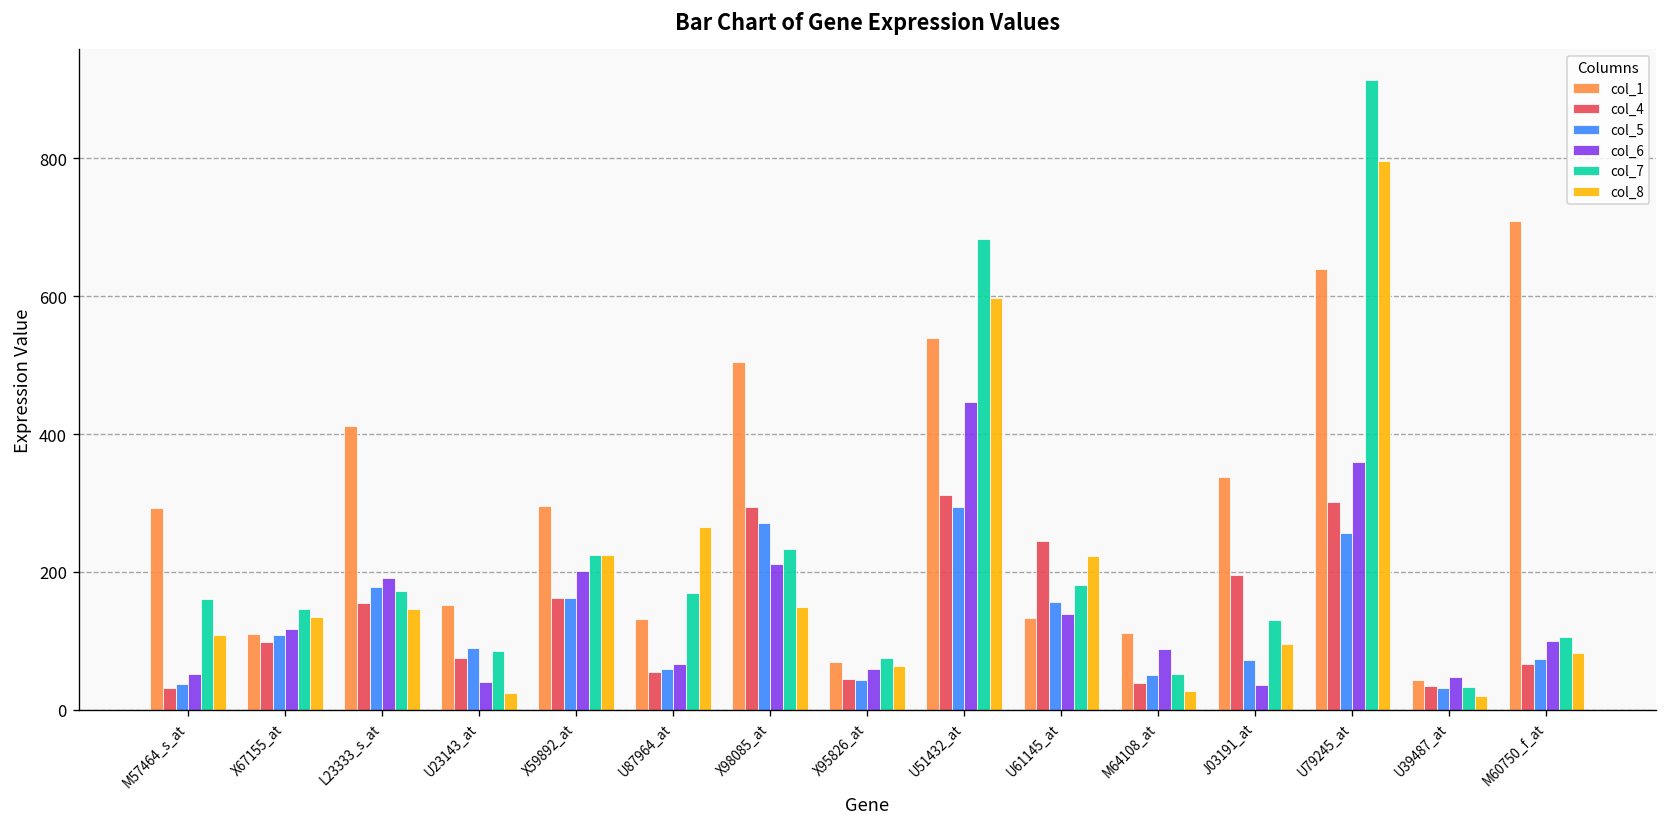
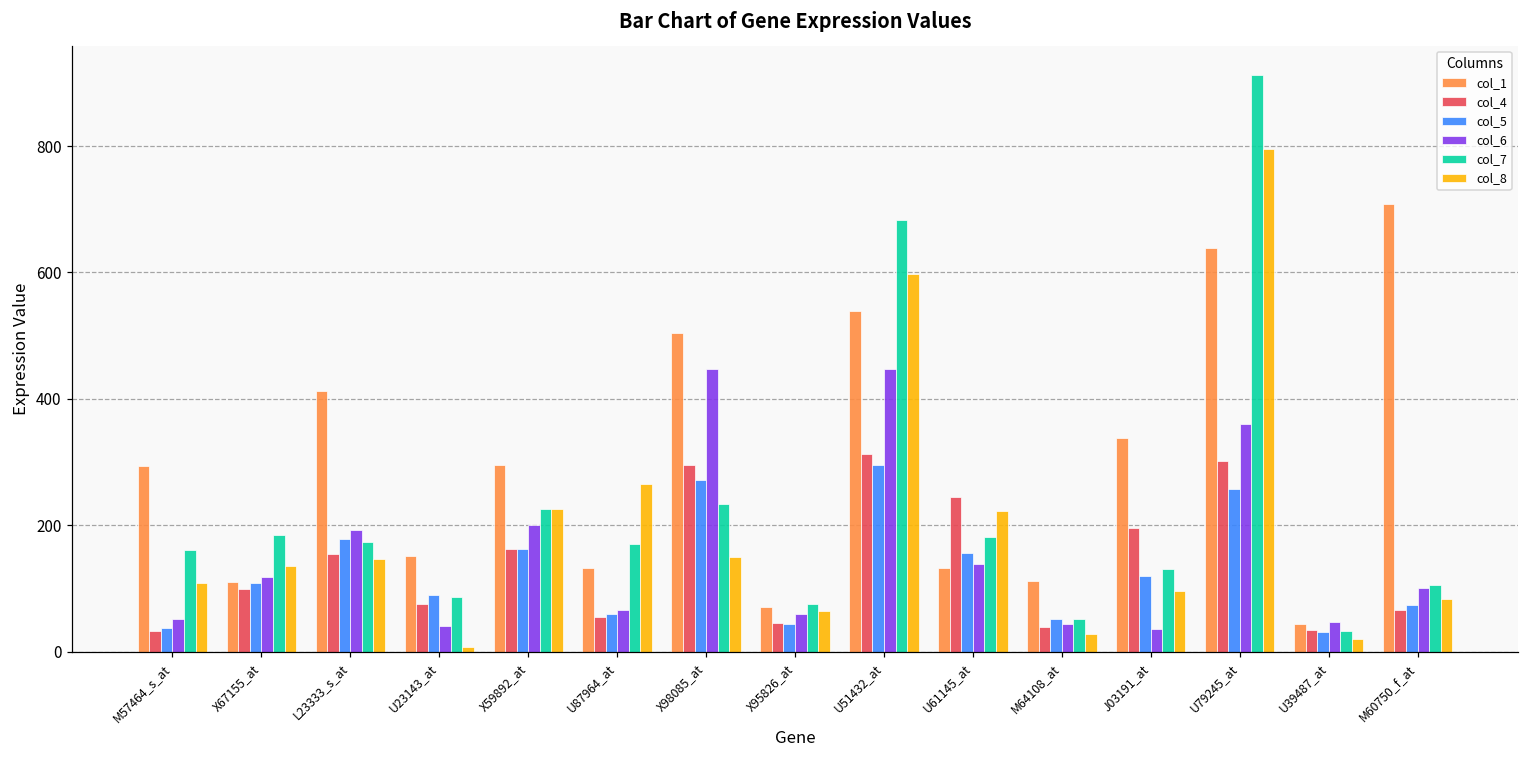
  {
    "col_1": {
      "M57464_s_at": 290,
      "X67155_at": 110,
      "L23333_s_at": 410,
      "U23143_at": 150,
      "X59892_at": 300,
      "U87964_at": 130,
      "X98085_at": 510,
      "X95826_at": 70,
      "U51432_at": 540,
      "U61145_at": 130,
      "M64108_at": 110,
      "J03191_at": 340,
      "U79245_at": 640,
      "U39487_at": 40,
      "M60750_f_at": 710
    },
    "col_4": {
      "M57464_s_at": 30,
      "X67155_at": 100,
      "L23333_s_at": 160,
      "U23143_at": 80,
      "X59892_at": 160,
      "U87964_at": 60,
      "X98085_at": 300,
      "X95826_at": 50,
      "U51432_at": 310,
      "U61145_at": 250,
      "M64108_at": 40,
      "J03191_at": 200,
      "U79245_at": 300,
      "U39487_at": 40,
      "M60750_f_at": 70
    },
    "col_5": {
      "M57464_s_at": 40,
      "X67155_at": 110,
      "L23333_s_at": 180,
      "U23143_at": 90,
      "X59892_at": 160,
      "U87964_at": 60,
      "X98085_at": 270,
      "X95826_at": 40,
      "U51432_at": 300,
      "U61145_at": 160,
      "M64108_at": 50,
-     "J03191_at": 70,
+     "J03191_at": 120,
      "U79245_at": 260,
      "U39487_at": 30,
      "M60750_f_at": 70
    },
    "col_6": {
      "M57464_s_at": 50,
      "X67155_at": 120,
      "L23333_s_at": 190,
      "U23143_at": 40,
      "X59892_at": 200,
      "U87964_at": 70,
-     "X98085_at": 210,
+     "X98085_at": 450,
      "X95826_at": 60,
      "U51432_at": 450,
      "U61145_at": 140,
-     "M64108_at": 90,
+     "M64108_at": 40,
      "J03191_at": 40,
      "U79245_at": 360,
      "U39487_at": 50,
      "M60750_f_at": 100
    },
    "col_7": {
      "M57464_s_at": 160,
-     "X67155_at": 150,
+     "X67155_at": 190,
      "L23333_s_at": 170,
      "U23143_at": 90,
      "X59892_at": 230,
      "U87964_at": 170,
      "X98085_at": 230,
      "X95826_at": 80,
      "U51432_at": 680,
      "U61145_at": 180,
      "M64108_at": 50,
      "J03191_at": 130,
      "U79245_at": 910,
      "U39487_at": 30,
      "M60750_f_at": 110
    },
    "col_8": {
      "M57464_s_at": 110,
      "X67155_at": 140,
      "L23333_s_at": 150,
-     "U23143_at": 20,
+     "U23143_at": 10,
      "X59892_at": 230,
      "U87964_at": 270,
      "X98085_at": 150,
      "X95826_at": 60,
      "U51432_at": 600,
      "U61145_at": 220,
      "M64108_at": 30,
      "J03191_at": 100,
      "U79245_at": 800,
      "U39487_at": 20,
      "M60750_f_at": 80
    }
  }
